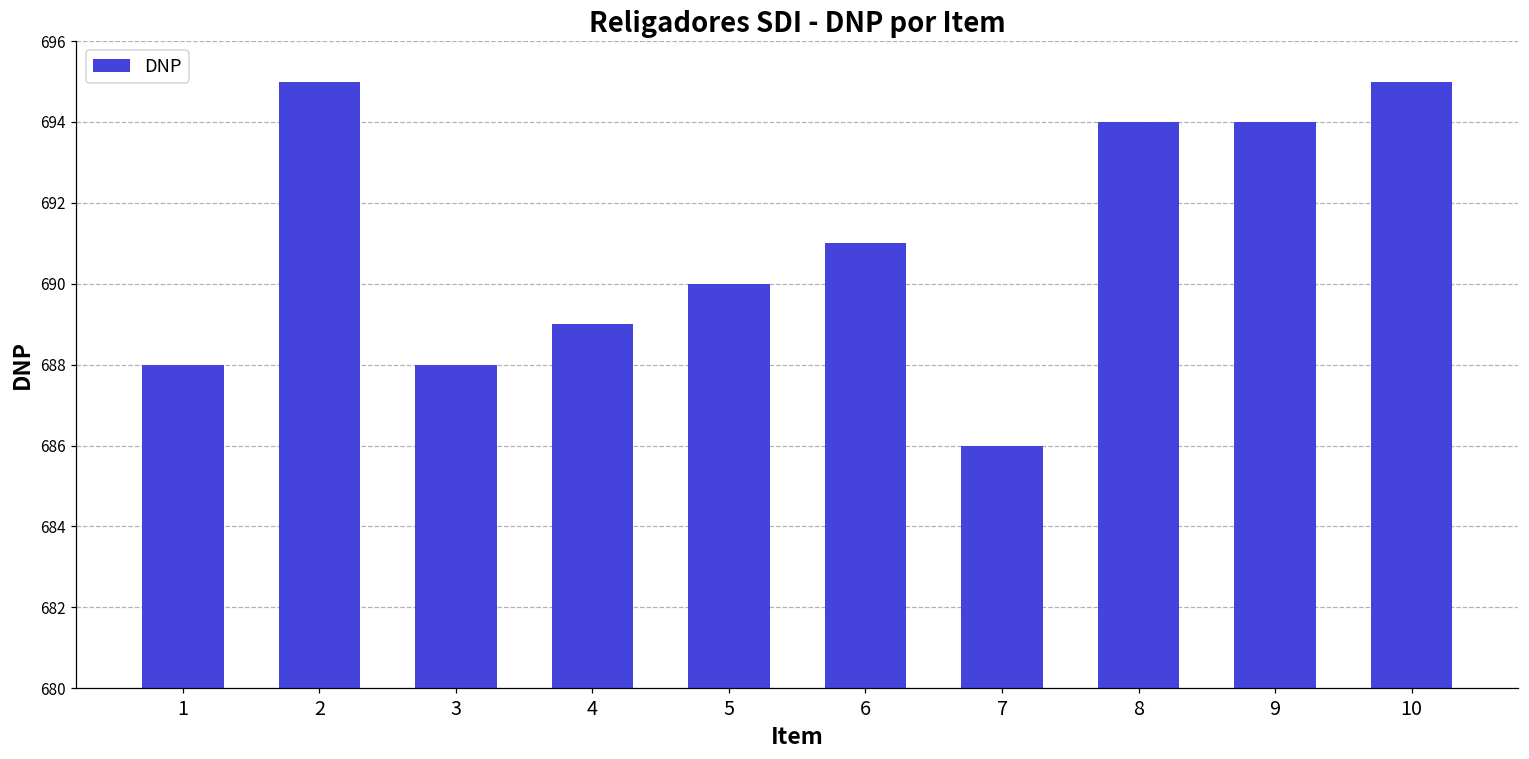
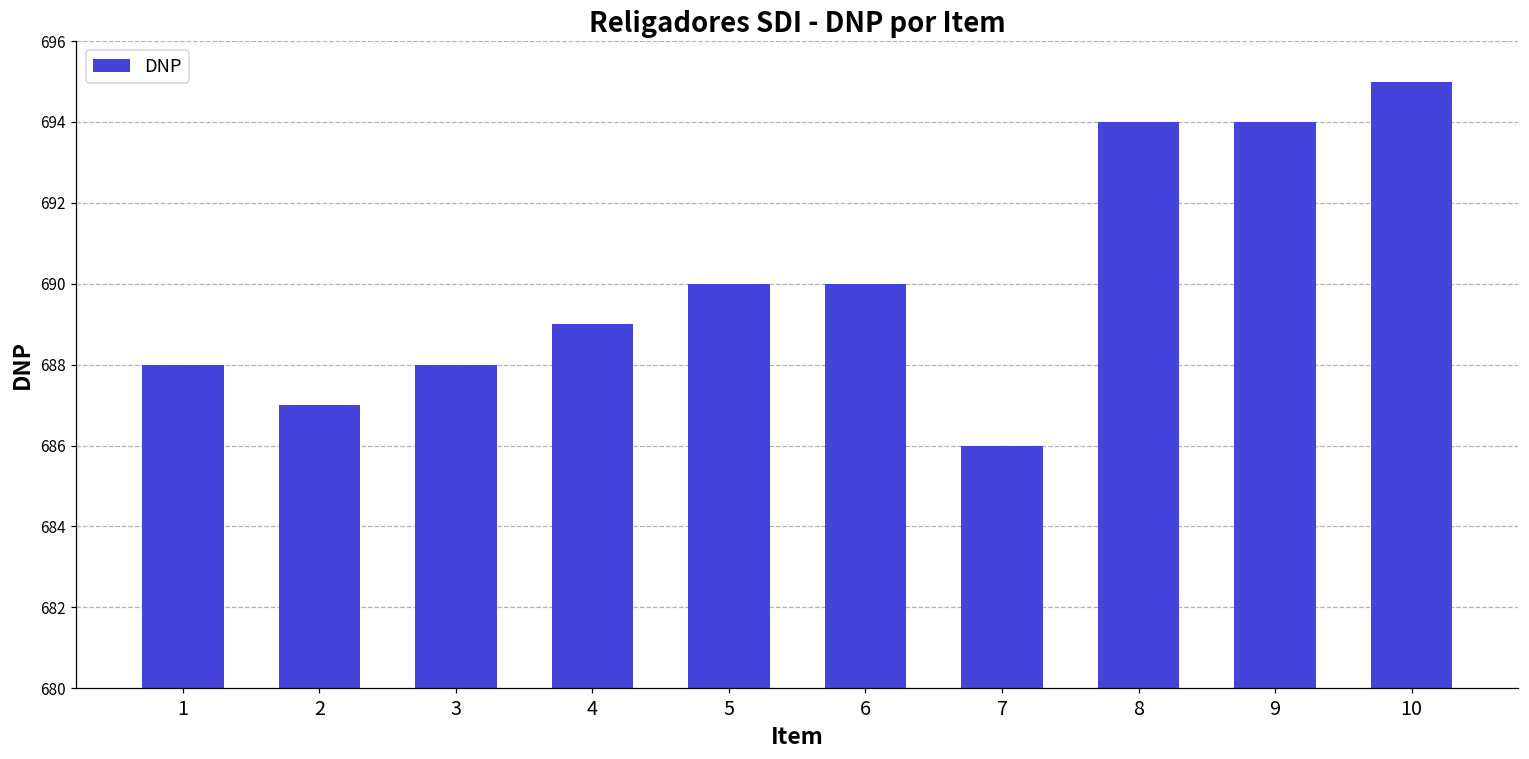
  {
    "1": 688,
-   "2": 695,
+   "2": 687,
    "3": 688,
    "4": 689,
    "5": 690,
-   "6": 691,
+   "6": 690,
    "7": 686,
    "8": 694,
    "9": 694,
    "10": 695
  }
